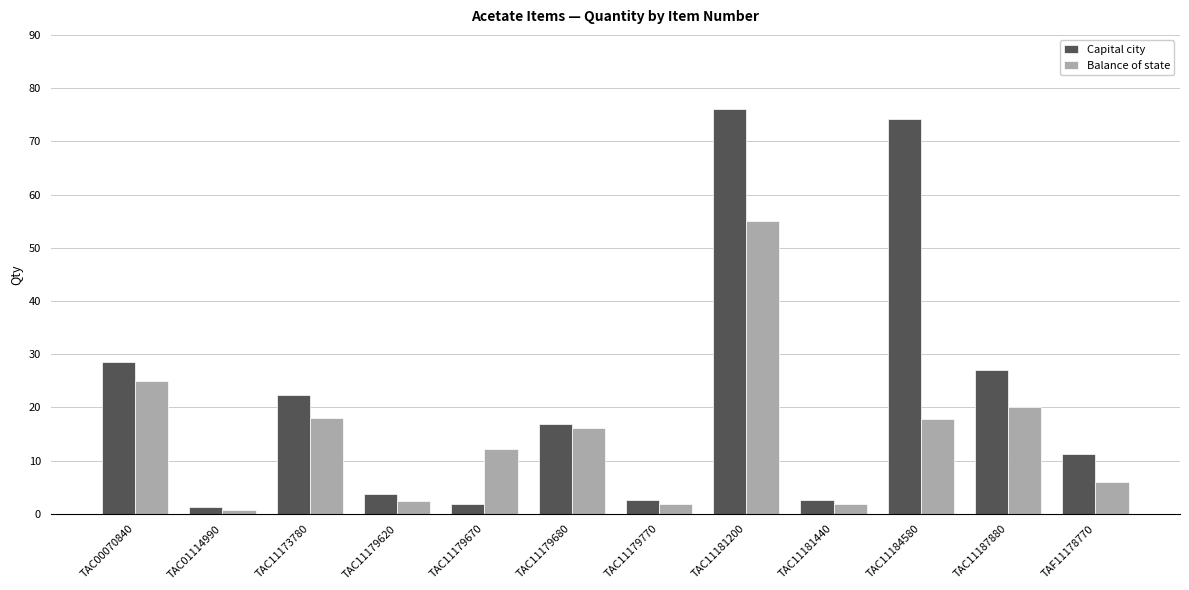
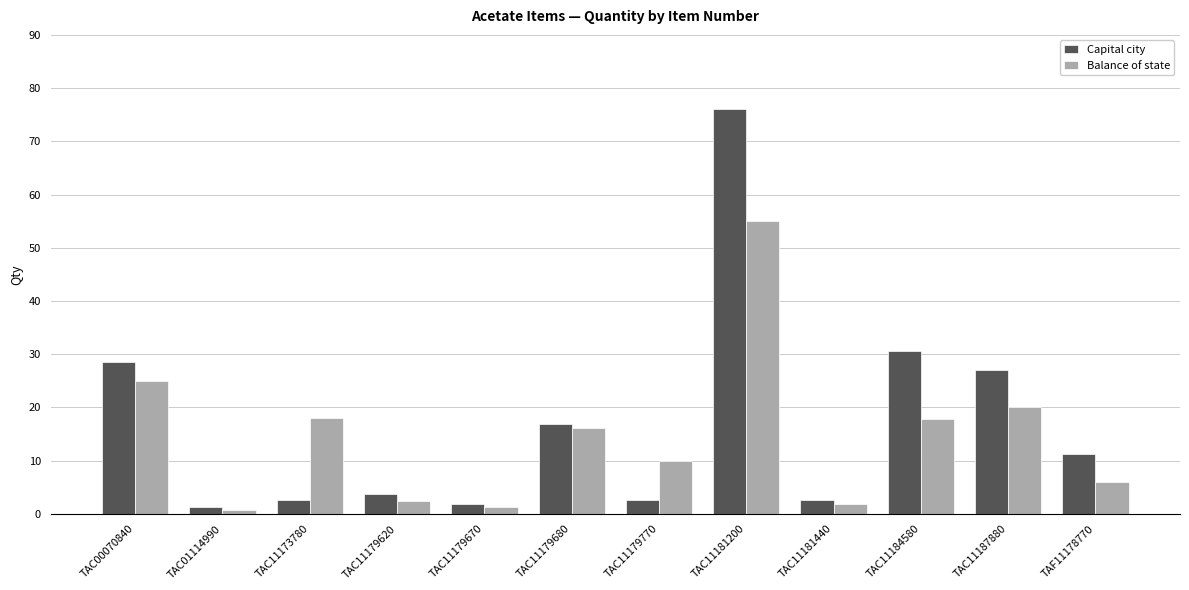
  {
    "Capital city": {
      "TAC00070840": 29,
      "TAC01114990": 1,
-     "TAC11173780": 22,
+     "TAC11173780": 3,
      "TAC11179620": 4,
      "TAC11179670": 2,
      "TAC11179680": 17,
      "TAC11179770": 3,
      "TAC11181200": 76,
      "TAC11181440": 3,
-     "TAC11184580": 74,
+     "TAC11184580": 31,
      "TAC11187880": 27,
      "TAF11178770": 11
    },
    "Balance of state": {
      "TAC00070840": 25,
      "TAC01114990": 1,
      "TAC11173780": 18,
      "TAC11179620": 3,
-     "TAC11179670": 12,
+     "TAC11179670": 1,
      "TAC11179680": 16,
-     "TAC11179770": 2,
+     "TAC11179770": 10,
      "TAC11181200": 55,
      "TAC11181440": 2,
      "TAC11184580": 18,
      "TAC11187880": 20,
      "TAF11178770": 6
    }
  }
